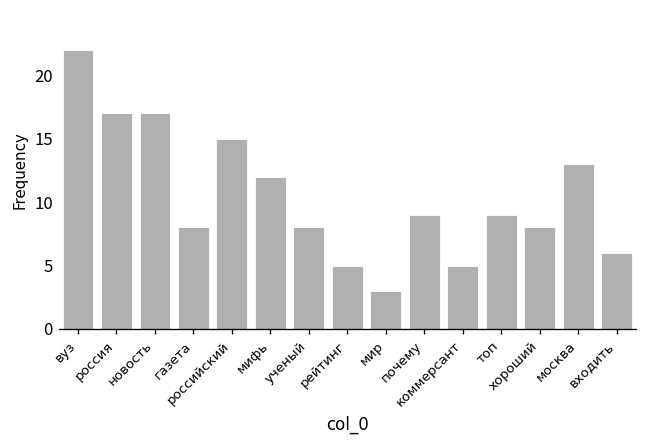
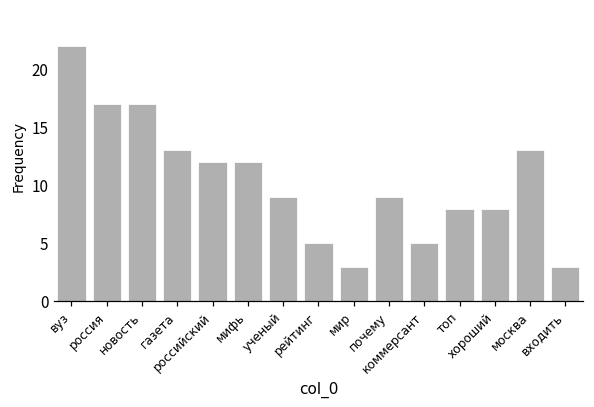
  {
    "вуз": 22,
    "россия": 17,
    "новость": 17,
-   "газета": 8,
-   "российский": 15,
+   "газета": 13,
+   "российский": 12,
    "мифь": 12,
-   "ученый": 8,
+   "ученый": 9,
    "рейтинг": 5,
    "мир": 3,
    "почему": 9,
    "коммерсант": 5,
-   "топ": 9,
+   "топ": 8,
    "хороший": 8,
    "москва": 13,
-   "входить": 6
+   "входить": 3
  }
